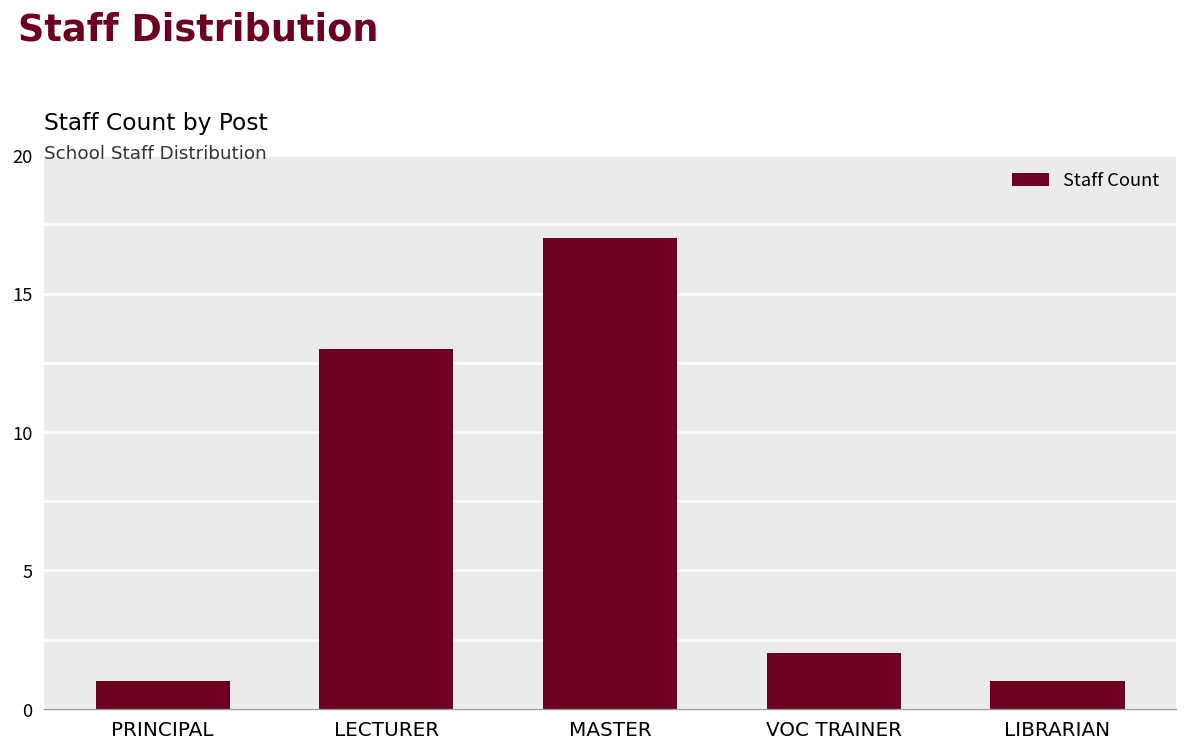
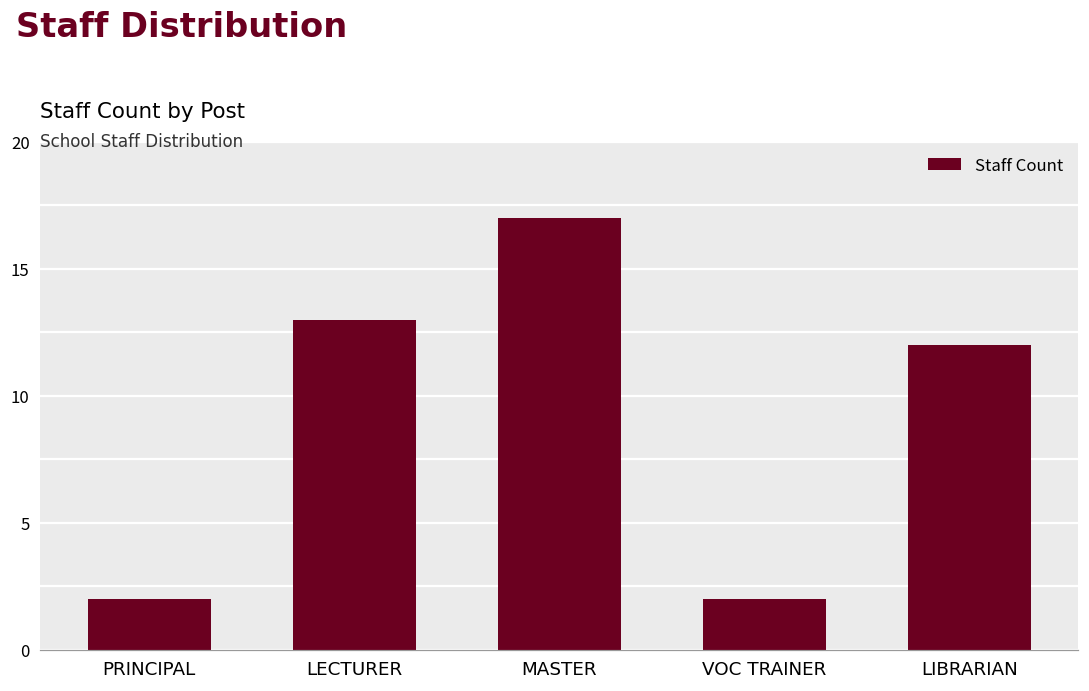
  {
-   "PRINCIPAL": 1,
+   "PRINCIPAL": 2,
    "LECTURER": 13,
    "MASTER": 17,
    "VOC TRAINER": 2,
-   "LIBRARIAN": 1
+   "LIBRARIAN": 12
  }
